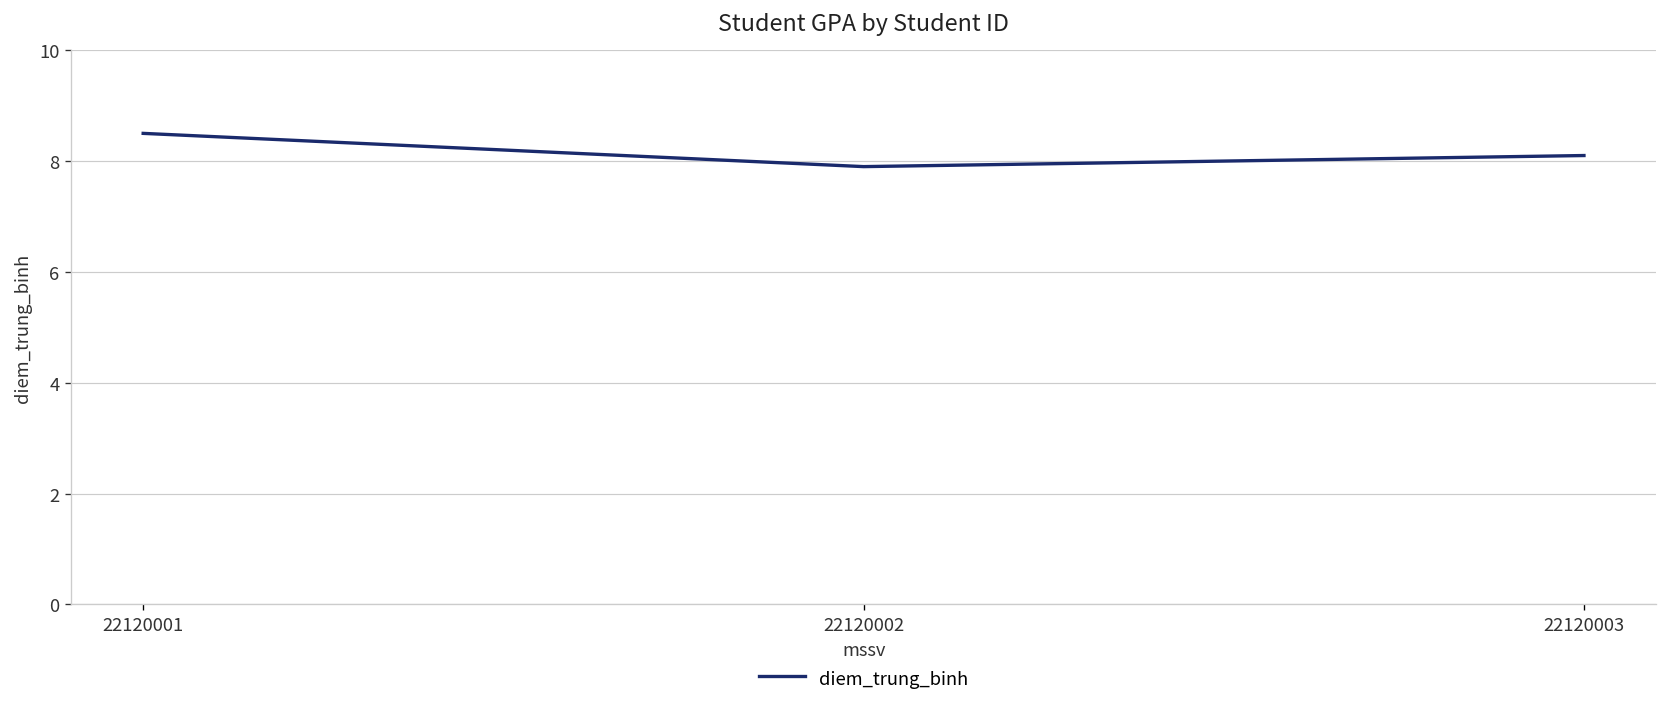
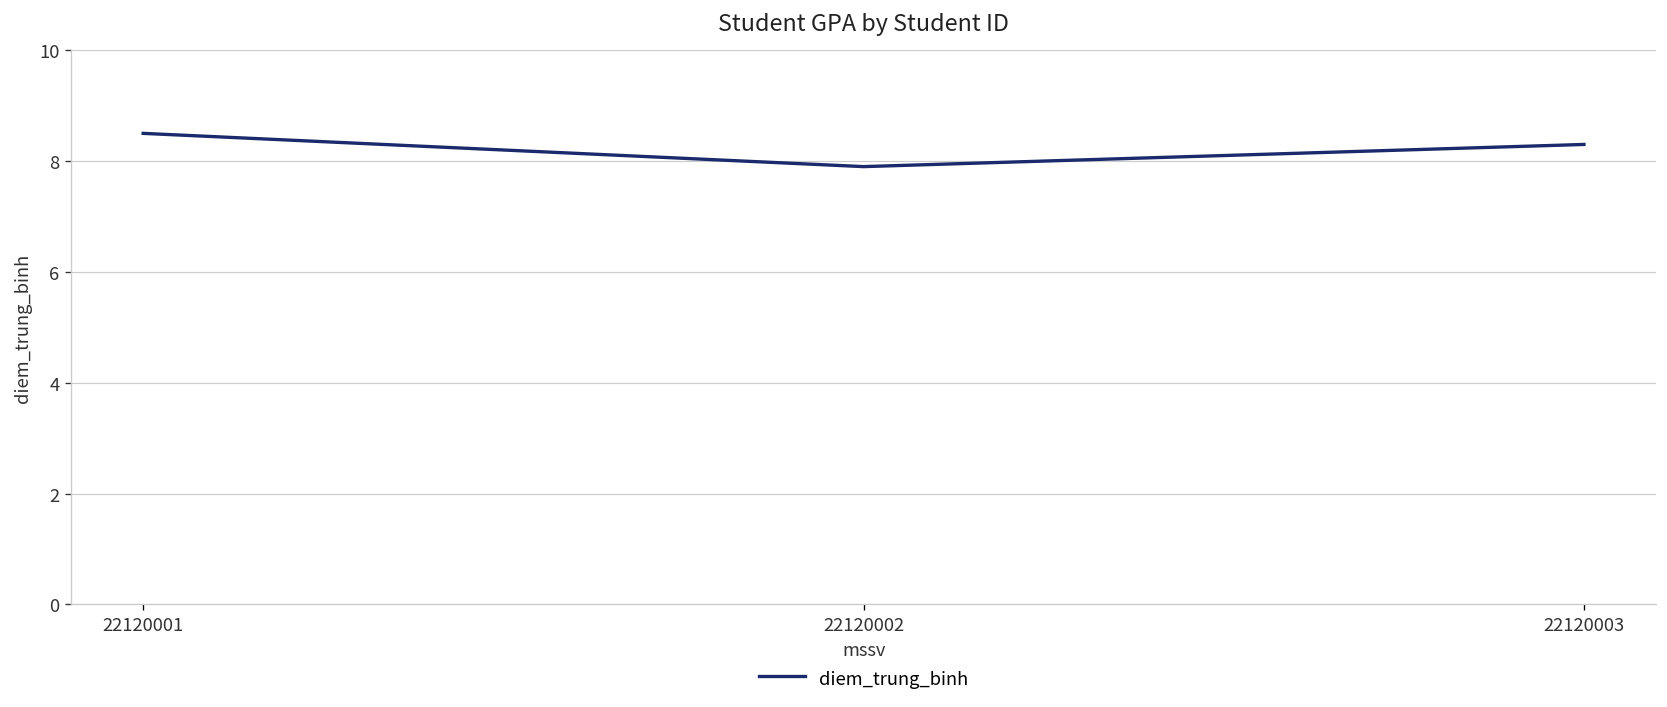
  {
    "22120001": 8.5,
    "22120002": 7.9,
-   "22120003": 8.1
+   "22120003": 8.3
  }
